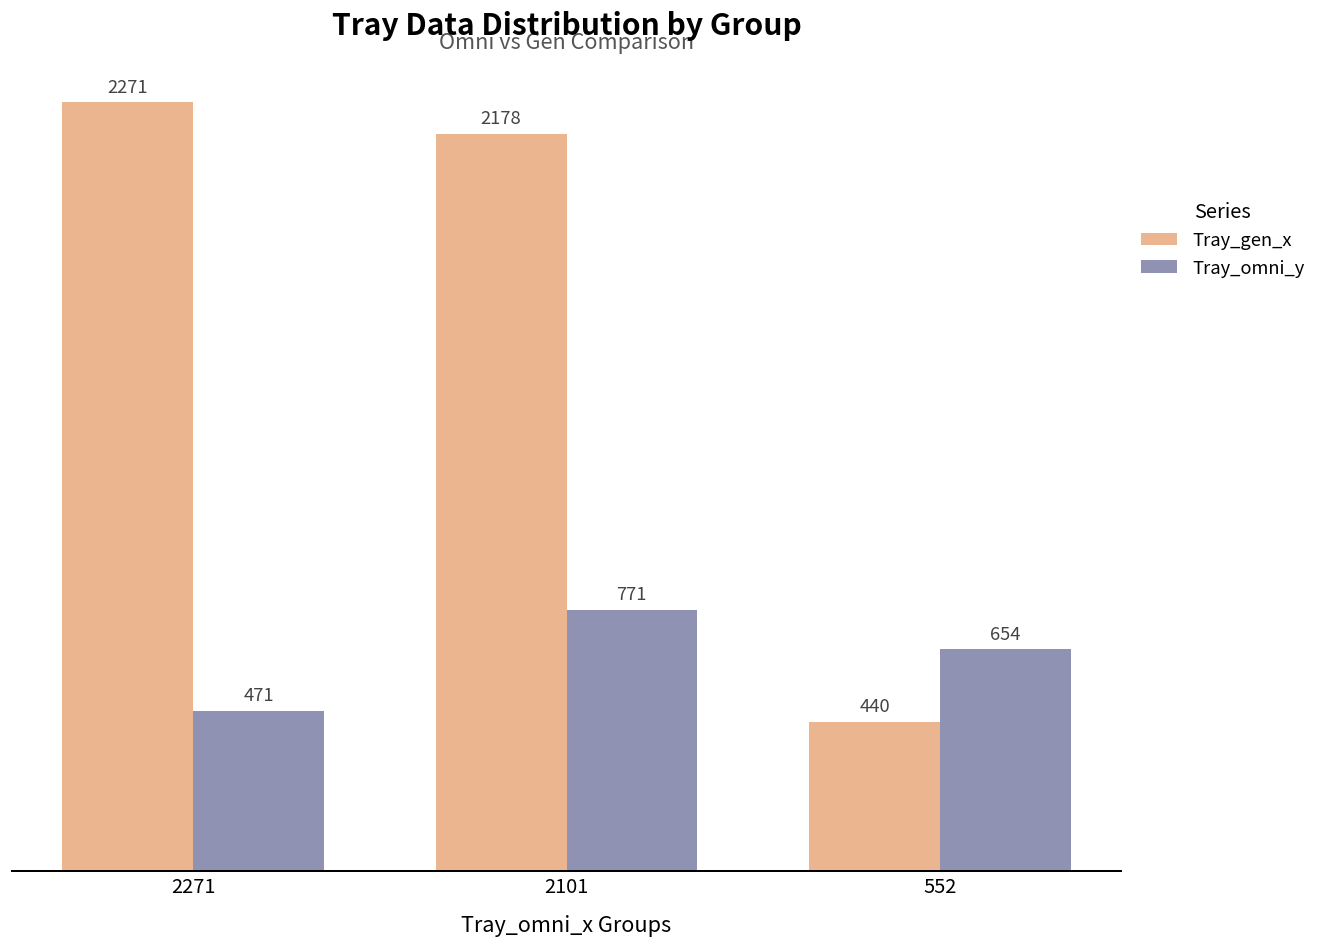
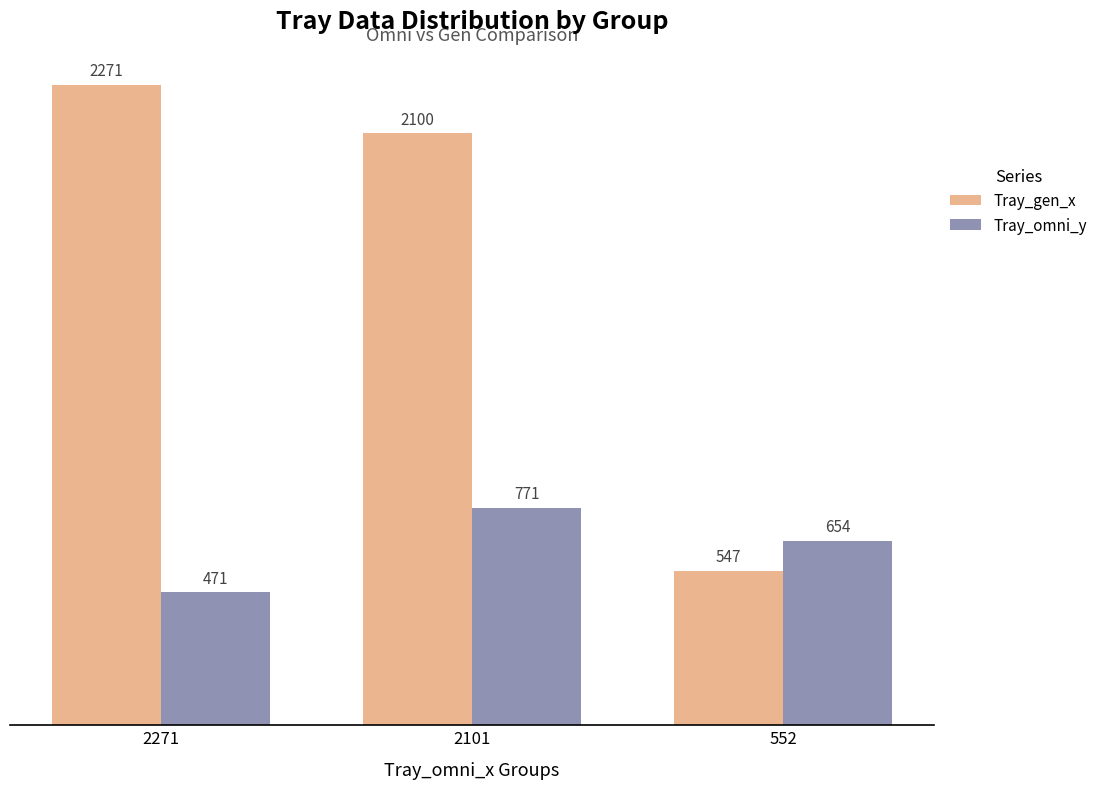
  {
    "Tray_gen_x": {
      "2271": 2271,
-     "2101": 2178,
-     "552": 440
+     "2101": 2100,
+     "552": 547
    },
    "Tray_omni_y": {
      "2271": 471,
      "2101": 771,
      "552": 654
    }
  }
